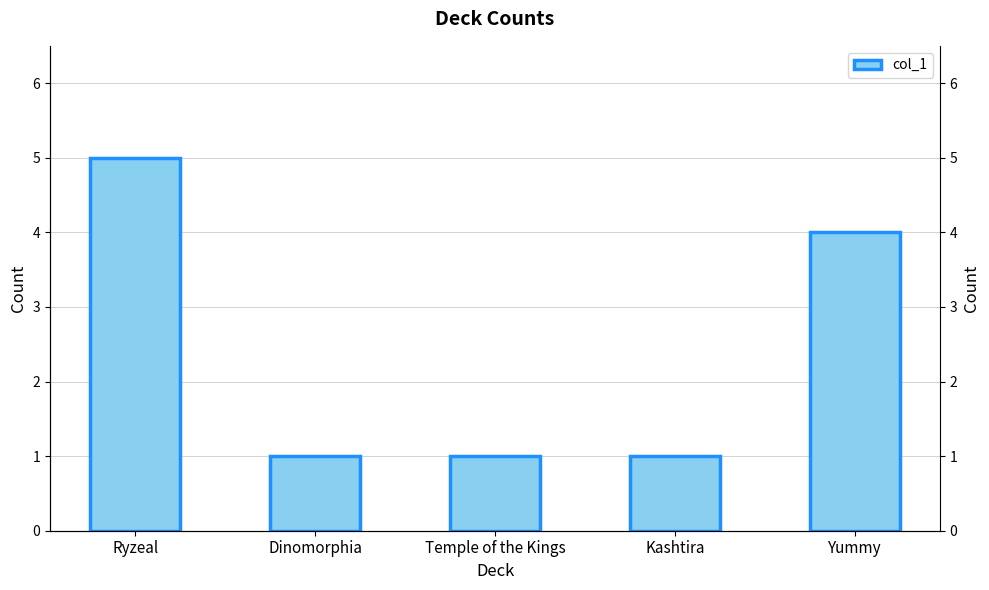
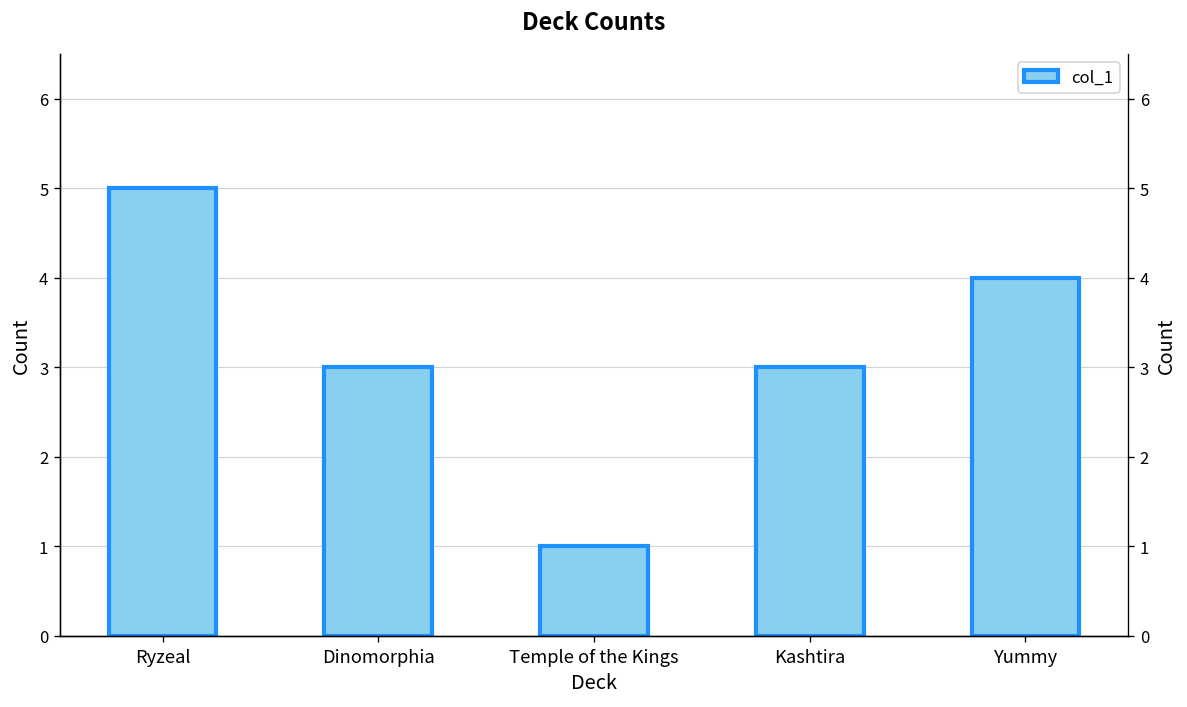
  {
    "Ryzeal": 5,
-   "Dinomorphia": 1,
+   "Dinomorphia": 3,
    "Temple of the Kings": 1,
-   "Kashtira": 1,
+   "Kashtira": 3,
    "Yummy": 4
  }
